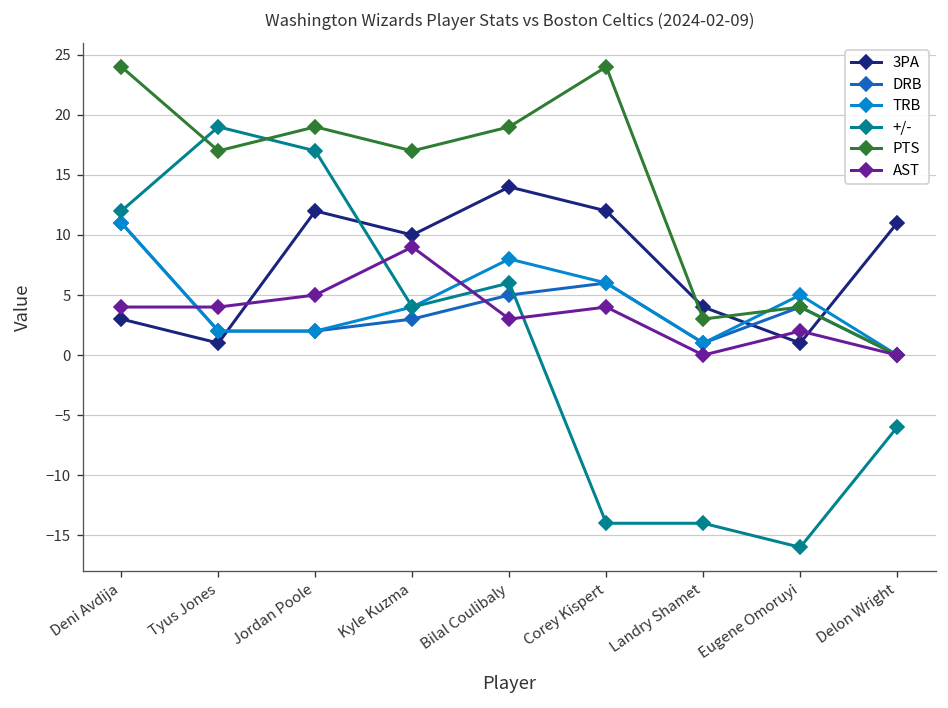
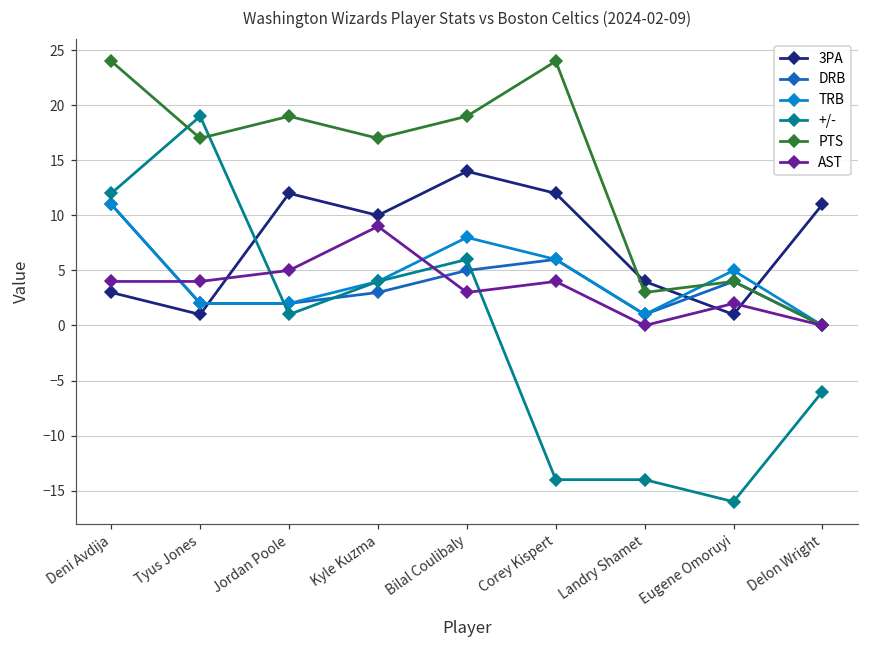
  {
    "3PA": {
      "Deni Avdija": 3,
      "Tyus Jones": 1,
      "Jordan Poole": 12,
      "Kyle Kuzma": 10,
      "Bilal Coulibaly": 14,
      "Corey Kispert": 12,
      "Landry Shamet": 4,
      "Eugene Omoruyi": 1,
      "Delon Wright": 11
    },
    "+/-": {
      "Deni Avdija": 12,
      "Tyus Jones": 19,
-     "Jordan Poole": 17,
+     "Jordan Poole": 1,
      "Bilal Coulibaly": 6,
      "Corey Kispert": -14,
      "Landry Shamet": -14,
      "Eugene Omoruyi": -16,
      "Delon Wright": -6
    },
    "PTS": {
      "Deni Avdija": 24,
      "Tyus Jones": 17,
      "Jordan Poole": 19,
      "Kyle Kuzma": 17,
      "Bilal Coulibaly": 19,
      "Corey Kispert": 24,
      "Landry Shamet": 3
    },
    "AST": {
      "Deni Avdija": 4,
      "Tyus Jones": 4,
      "Jordan Poole": 5,
      "Kyle Kuzma": 9,
      "Bilal Coulibaly": 3,
      "Corey Kispert": 4,
      "Landry Shamet": 0,
      "Eugene Omoruyi": 2
    }
  }
